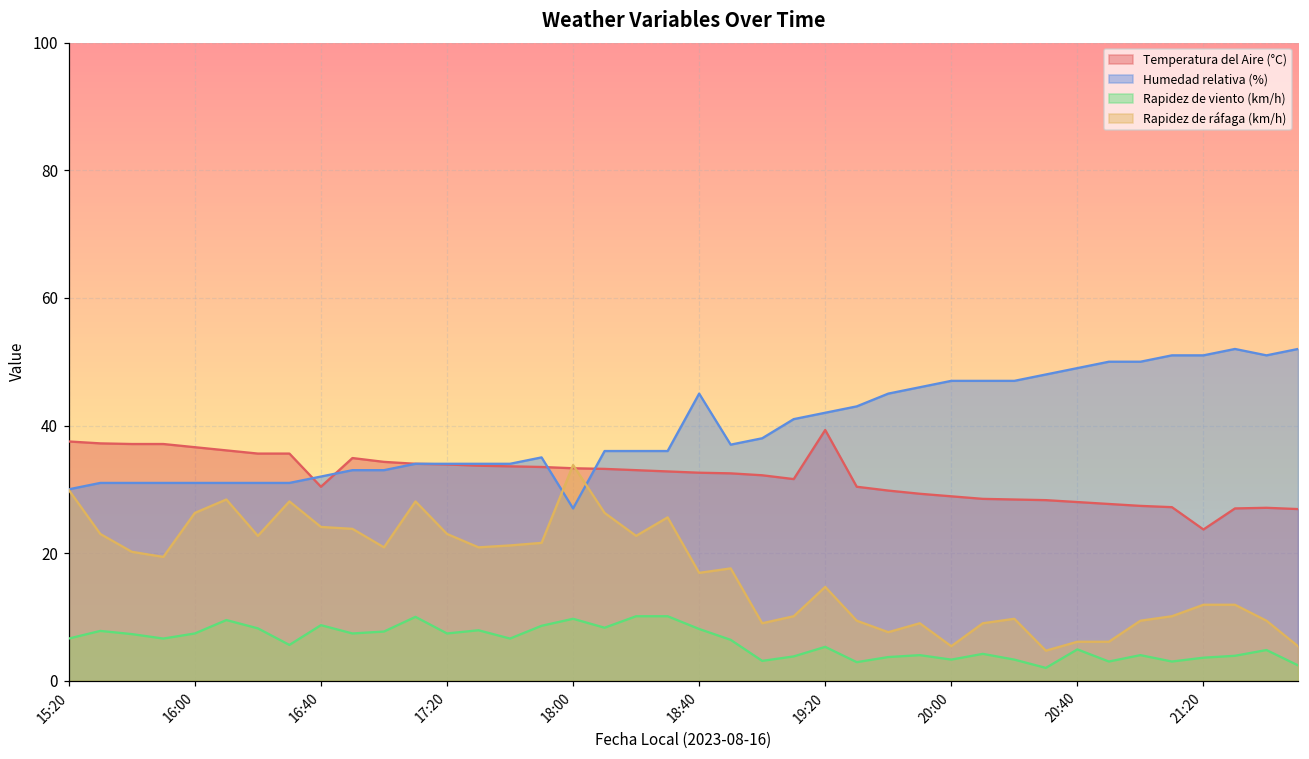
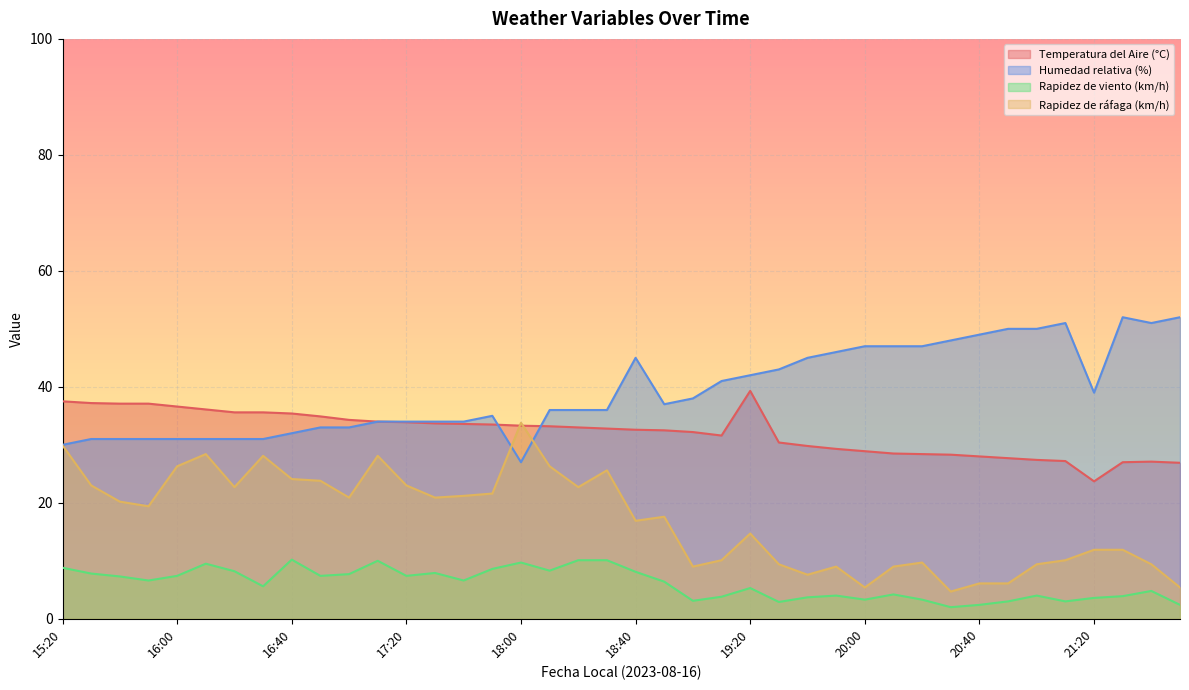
  {
    "Temperatura del Aire (°C)": {
      "15:20": 38,
      "16:00": 37,
-     "16:40": 30,
+     "16:40": 35,
      "18:00": 33,
      "18:40": 33,
      "19:20": 39,
      "20:00": 29,
      "20:40": 28,
      "21:20": 24
    },
    "Humedad relativa (%)": {
      "16:00": 31,
      "16:40": 32,
      "18:00": 27,
      "18:40": 45,
      "19:20": 42,
      "20:00": 47,
      "20:40": 49,
-     "21:20": 51
+     "21:20": 39
    },
    "Rapidez de viento (km/h)": {
-     "15:20": 7,
+     "15:20": 9,
      "16:00": 7,
-     "16:40": 9,
+     "16:40": 10,
      "17:20": 7,
      "18:00": 10,
      "18:40": 8,
      "19:20": 5,
      "20:00": 3,
-     "20:40": 5,
+     "20:40": 2,
      "21:20": 4
    },
    "Rapidez de ráfaga (km/h)": {
      "16:00": 26,
      "16:40": 24,
      "17:20": 23,
      "18:00": 34,
      "18:40": 17,
      "19:20": 15,
      "20:00": 5,
      "20:40": 6,
      "21:20": 12
    }
  }
